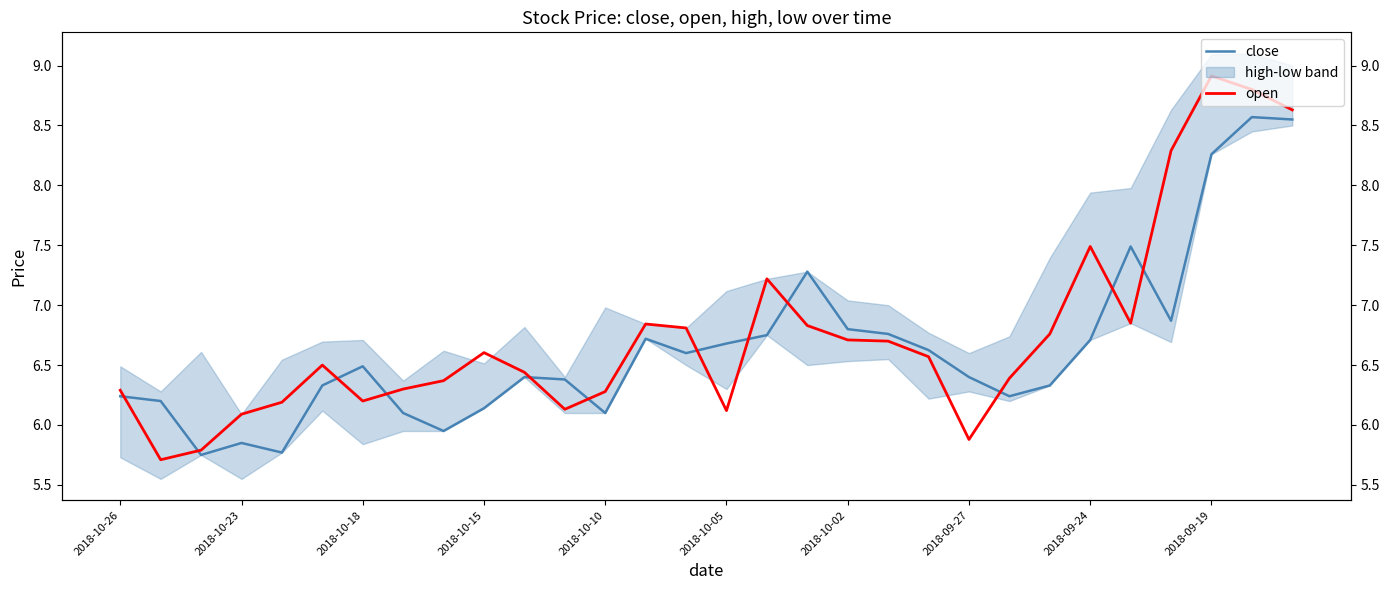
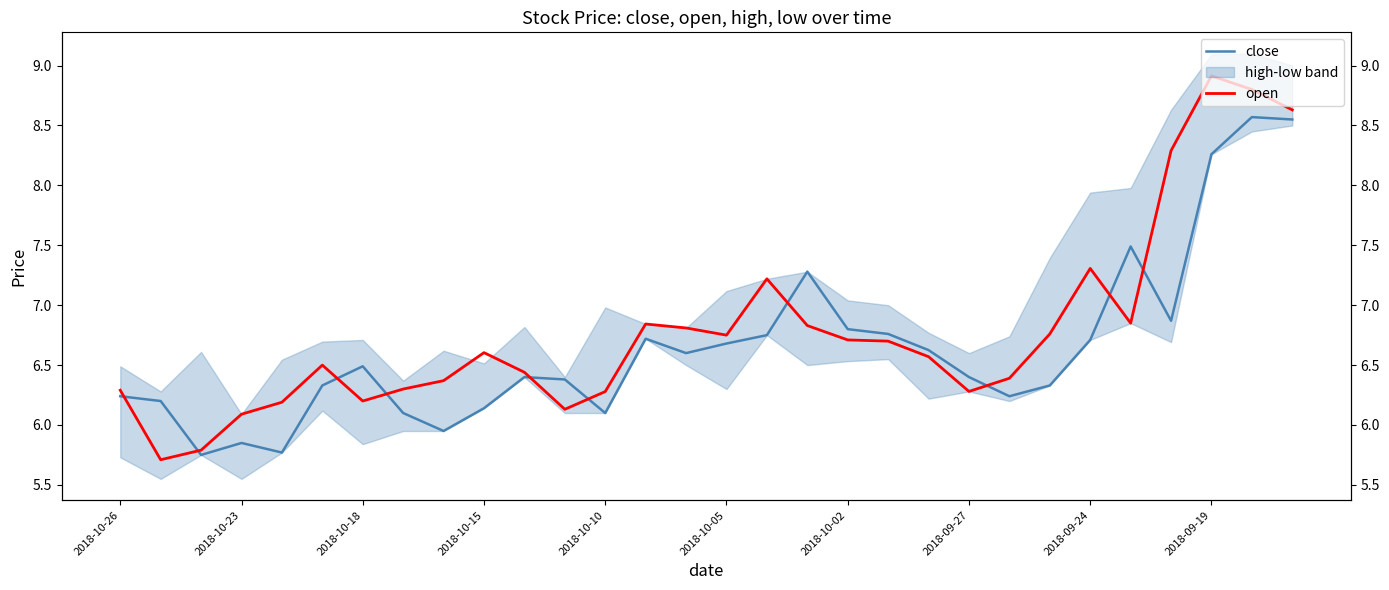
  {
    "open": {
      "2018-10-26": 6.29,
      "2018-10-18": 6.20,
      "2018-10-15": 6.60,
      "2018-10-10": 6.28,
-     "2018-10-05": 6.12,
+     "2018-10-05": 6.75,
      "2018-10-02": 6.71,
-     "2018-09-27": 5.88,
-     "2018-09-24": 7.49
+     "2018-09-27": 6.28,
+     "2018-09-24": 7.31
    }
  }
